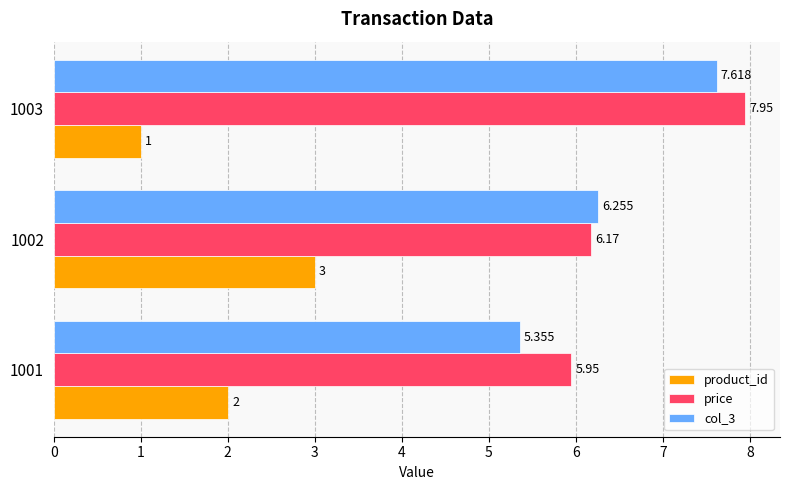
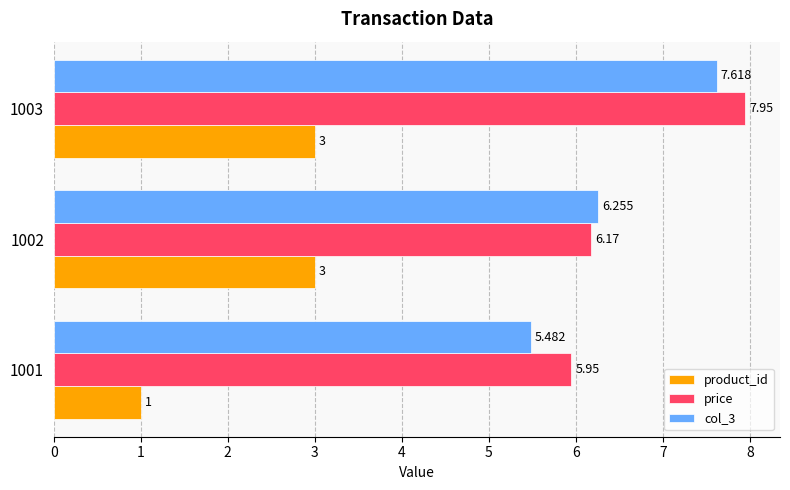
  {
    "product_id": {
-     "1003": 1,
+     "1003": 3,
      "1002": 3,
-     "1001": 2
+     "1001": 1
    },
    "price": {
      "1003": 7.95,
      "1002": 6.17,
      "1001": 5.95
    },
    "col_3": {
      "1003": 7.618,
      "1002": 6.255,
-     "1001": 5.355
+     "1001": 5.482
    }
  }
